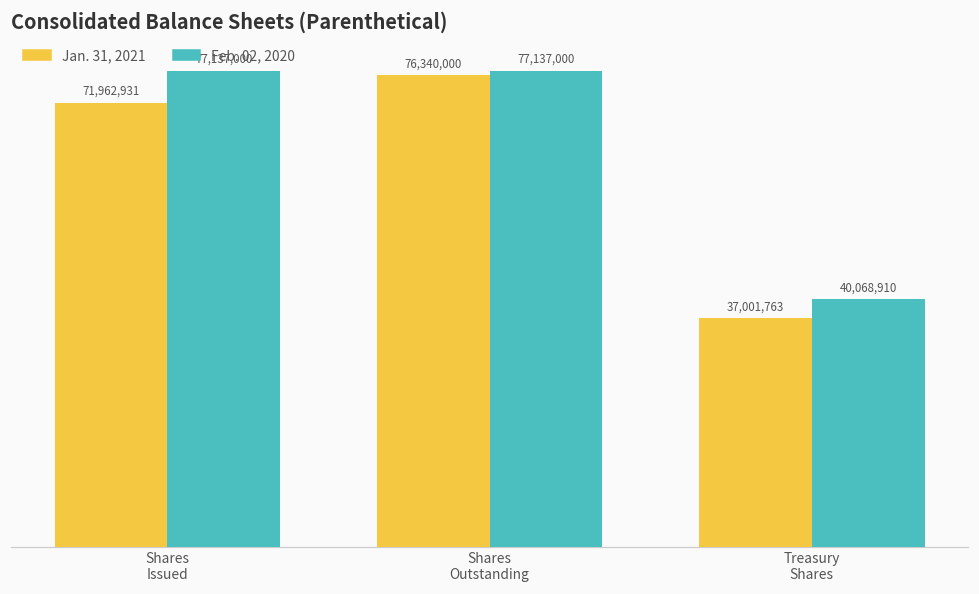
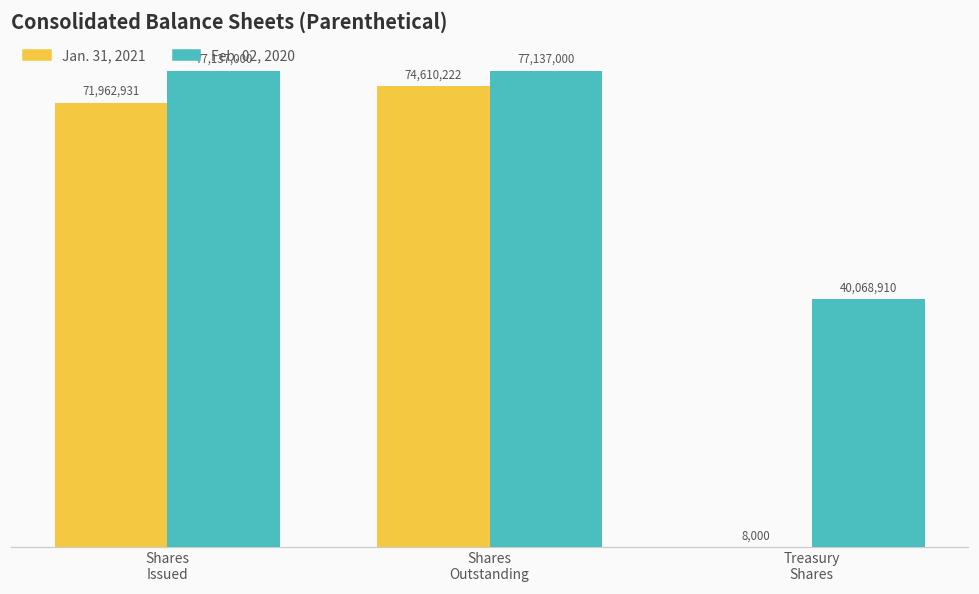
  {
    "Jan. 31, 2021": {
      "Shares Issued": "71,962,931",
-     "Shares Outstanding": "76,340,000",
-     "Treasury Shares": "37,001,763"
+     "Shares Outstanding": "74,610,222",
+     "Treasury Shares": "8,000"
    },
    "Feb. 02, 2020": {
      "Shares Issued": "77,137,000",
      "Shares Outstanding": "77,137,000",
      "Treasury Shares": "40,068,910"
    }
  }
